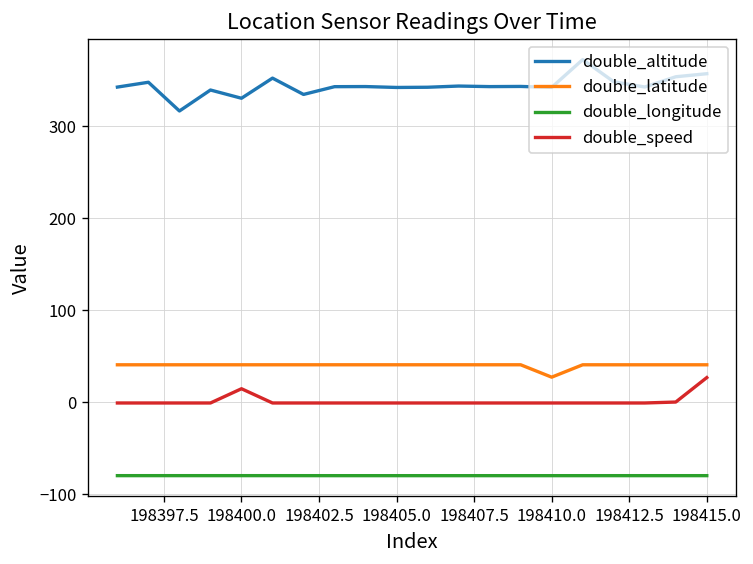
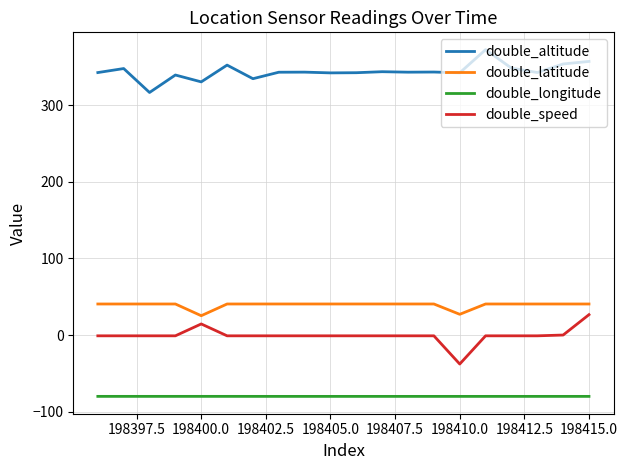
  {
    "double_altitude": {
      "198400.0": 330,
      "198405.0": 340
    },
    "double_latitude": {
-     "198400.0": 40,
+     "198400.0": 30,
      "198405.0": 40,
      "198410.0": 30,
      "198415.0": 40
    },
    "double_longitude": {
      "198400.0": -80,
      "198405.0": -80,
      "198410.0": -80,
      "198415.0": -80
    },
    "double_speed": {
      "198400.0": 10,
      "198405.0": 0,
-     "198410.0": 0,
+     "198410.0": -40,
      "198415.0": 30
    }
  }
